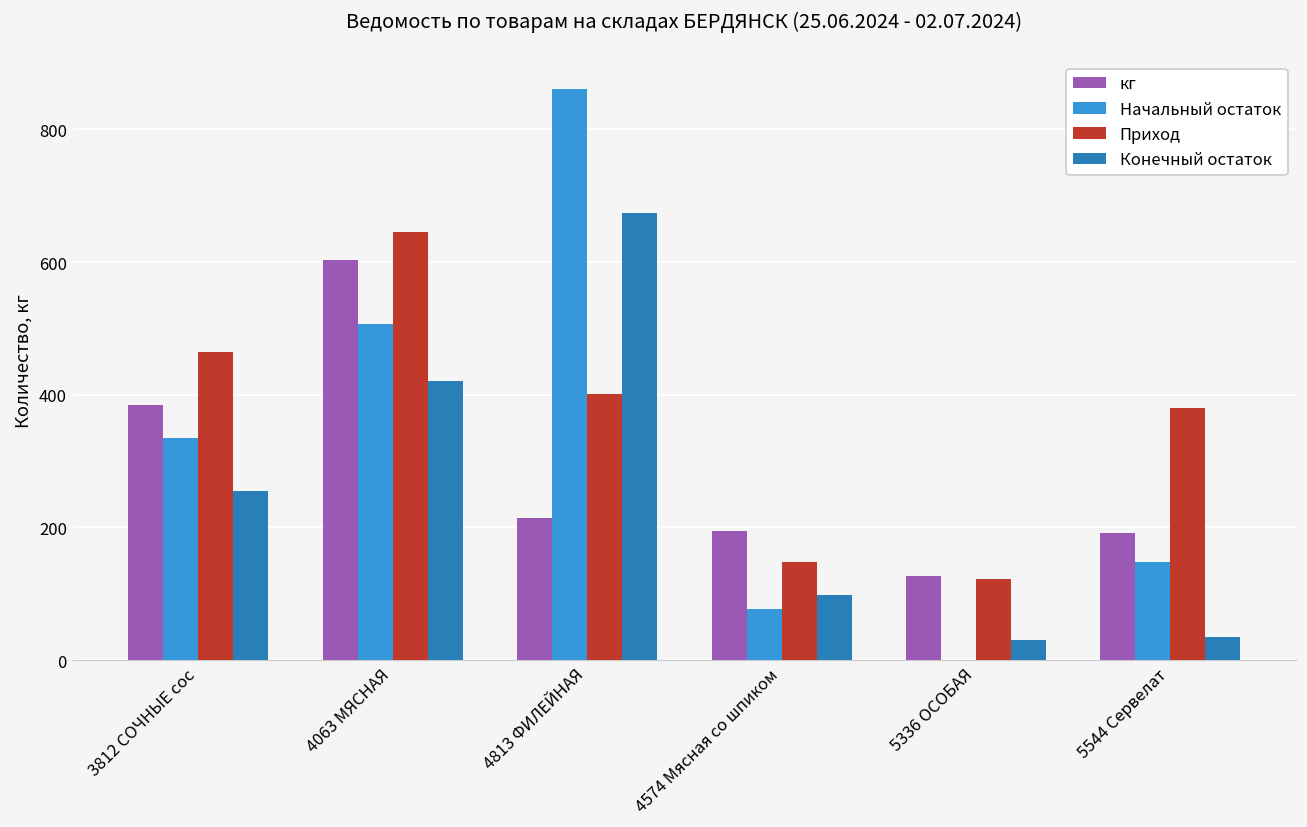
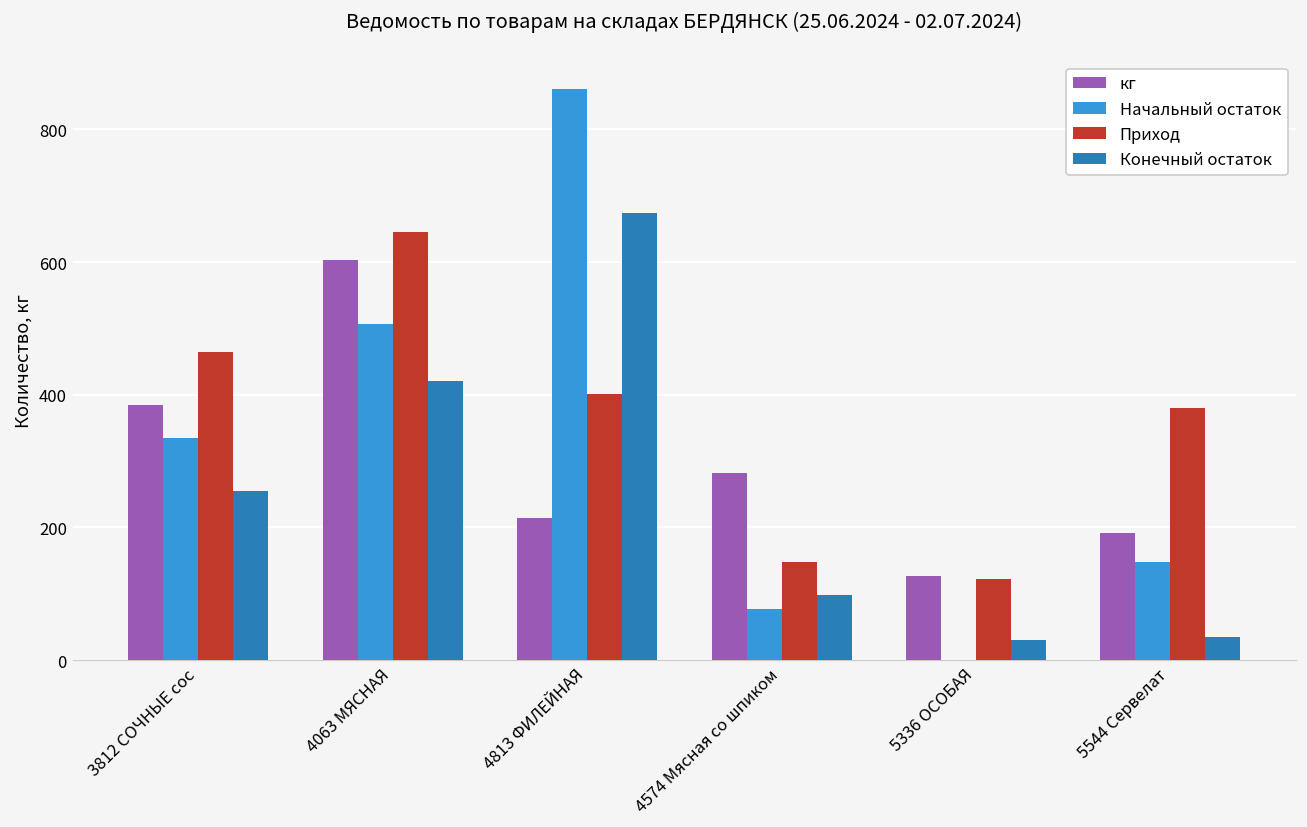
  {
    "кг": {
      "3812 СОЧНЫЕ сос": 380,
      "4063 МЯСНАЯ": 600,
      "4813 ФИЛЕЙНАЯ": 210,
-     "4574 Мясная со шпиком": 190,
+     "4574 Мясная со шпиком": 280,
      "5336 ОСОБАЯ": 130,
      "5544 Сервелат": 190
    },
    "Приход": {
      "3812 СОЧНЫЕ сос": 460,
      "4063 МЯСНАЯ": 650,
      "4813 ФИЛЕЙНАЯ": 400,
      "4574 Мясная со шпиком": 150,
      "5336 ОСОБАЯ": 120,
      "5544 Сервелат": 380
    }
  }
